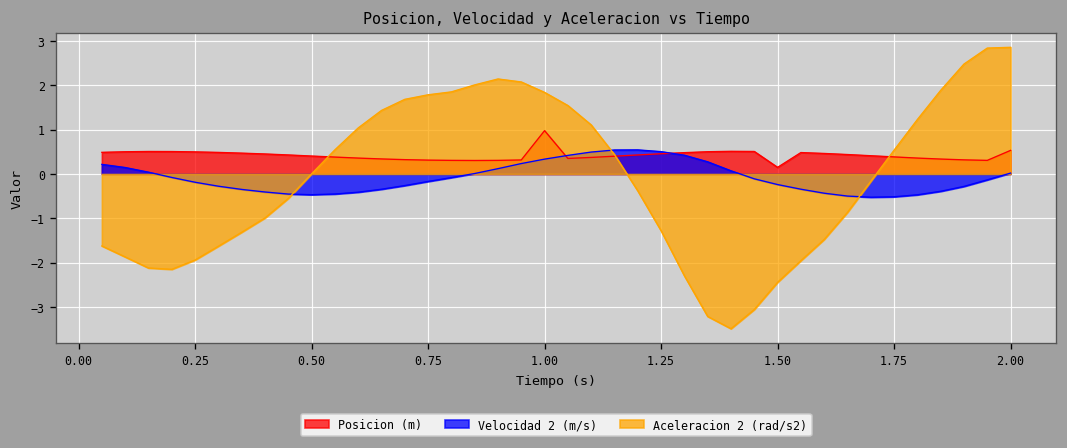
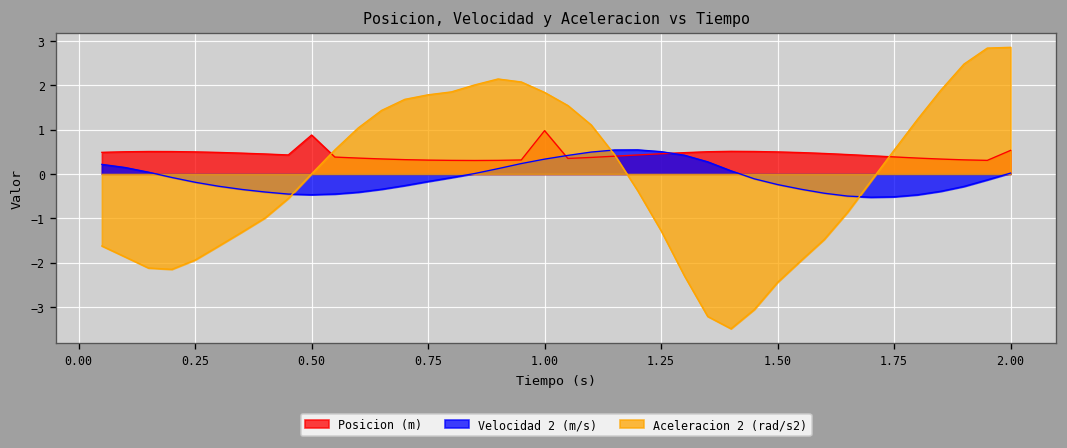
  {
    "Posicion (m)": {
      "0.25": 0.5,
-     "0.50": 0.4,
+     "0.50": 0.9,
      "0.75": 0.3,
      "1.00": 1.0,
-     "1.50": 0.1,
+     "1.50": 0.5,
      "1.75": 0.4,
      "2.00": 0.5
    }
  }
